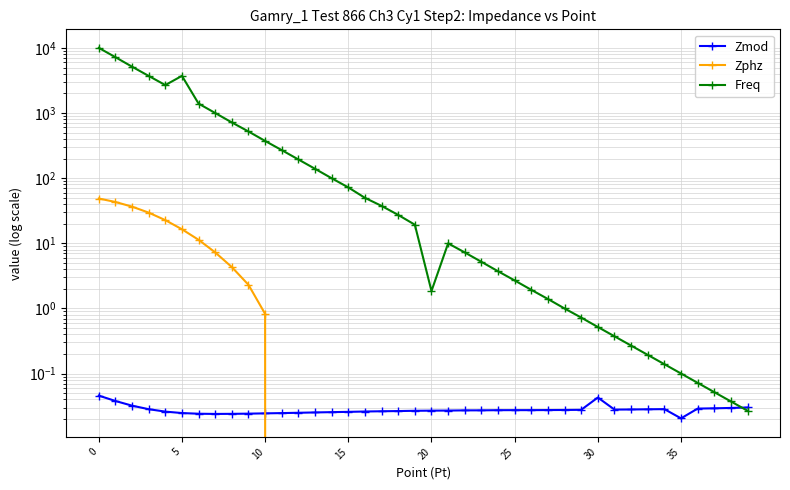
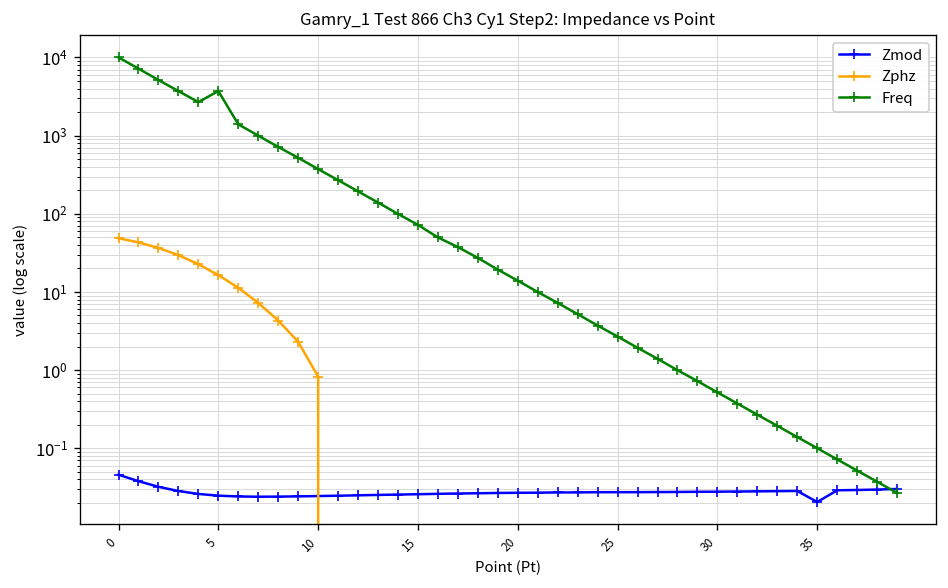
  {
    "Zmod": {
      "0": 0.05,
      "5": 0.025,
      "10": 0.024,
      "15": 0.026,
      "20": 0.027,
      "25": 0.027,
-     "30": 0.04,
+     "30": 0.028,
      "35": 0.021
    },
    "Zphz": {
      "0": 50,
      "5": 16,
      "10": 0.8
    },
    "Freq": {
      "0": 10000,
      "5": 4000,
      "10": 400,
      "15": 70,
-     "20": 1.9,
+     "20": 14,
      "25": 2.7,
      "30": 0.5,
      "35": 0.1
    }
  }
